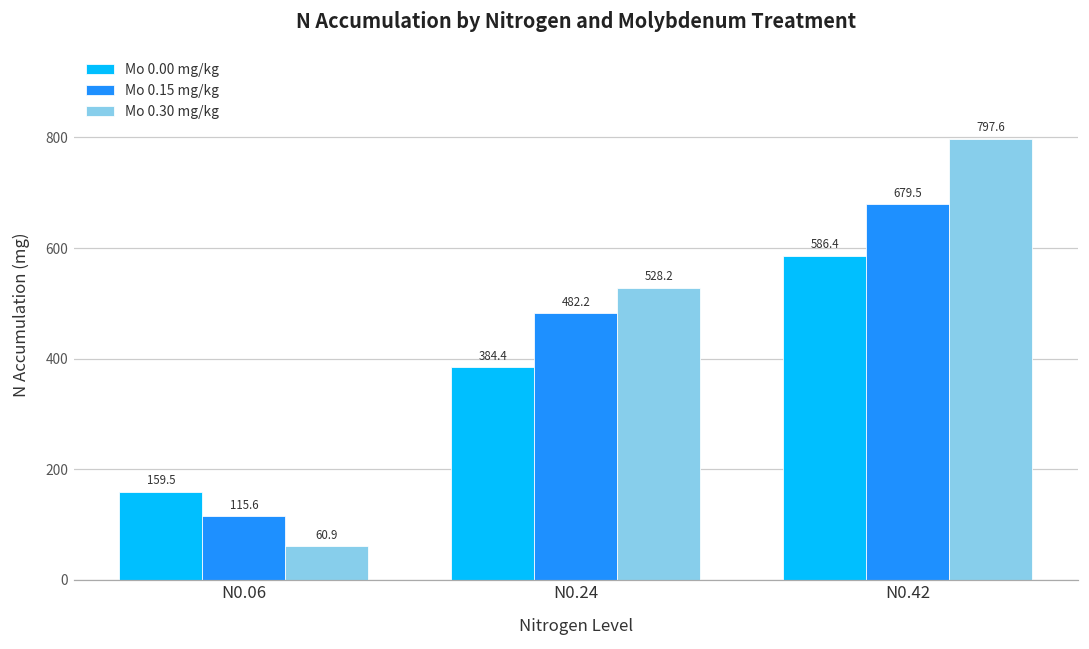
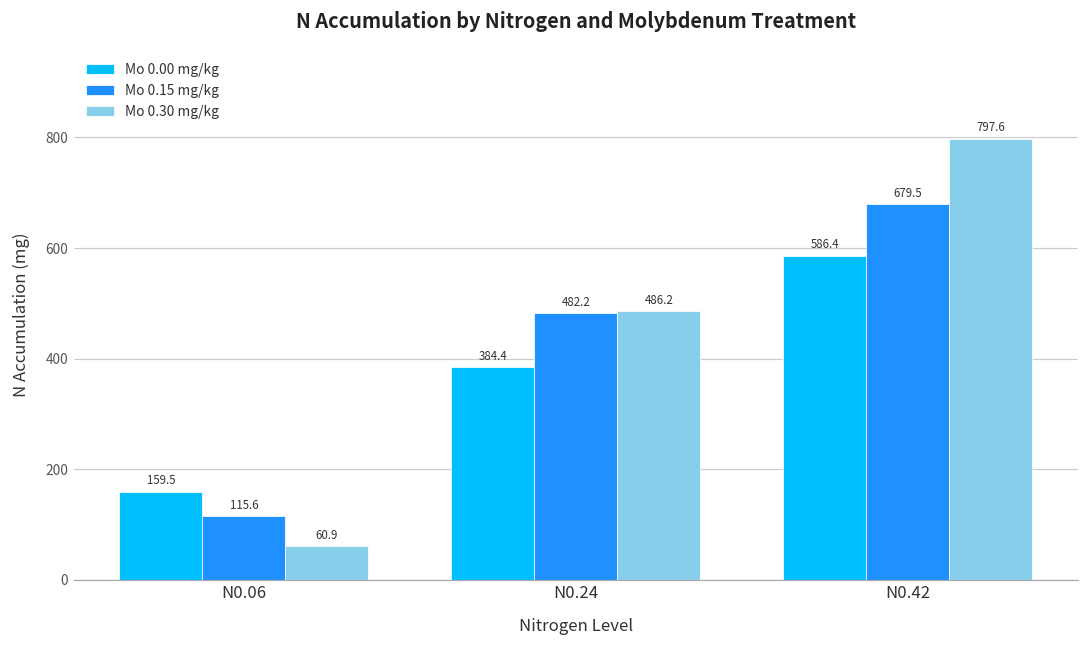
  {
    "Mo 0.30 mg/kg": {
      "N0.06": 60.9,
-     "N0.24": 528.2,
+     "N0.24": 486.2,
      "N0.42": 797.6
    }
  }
